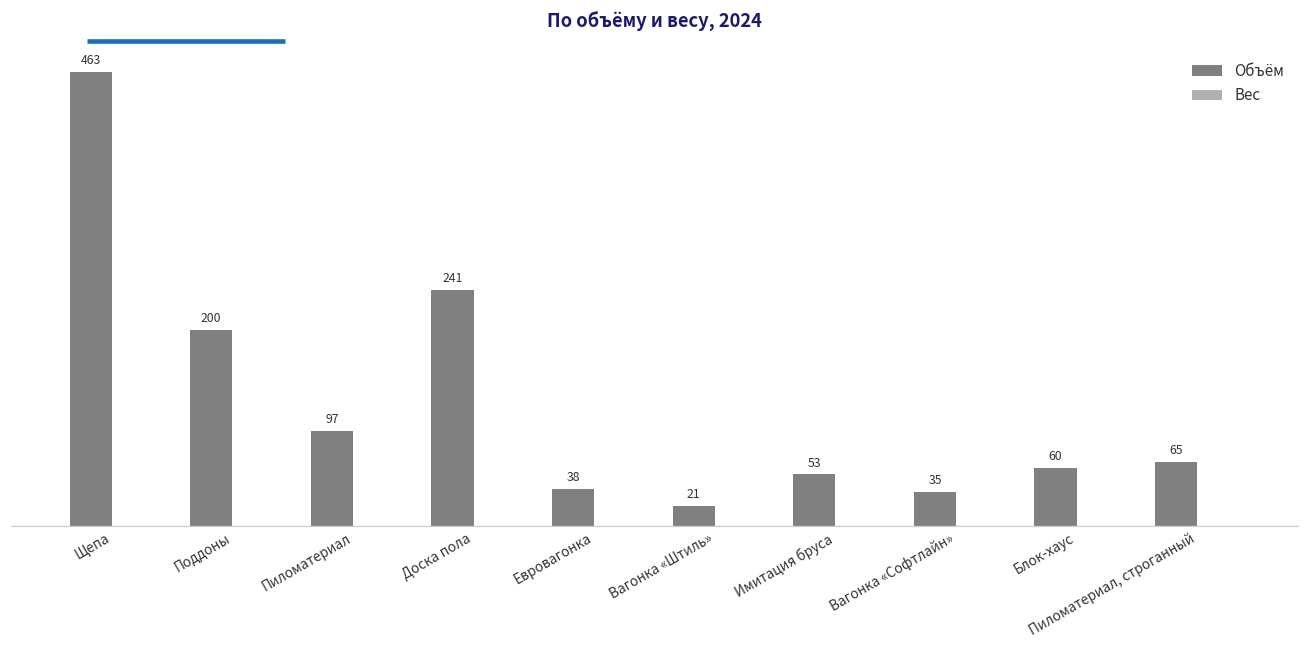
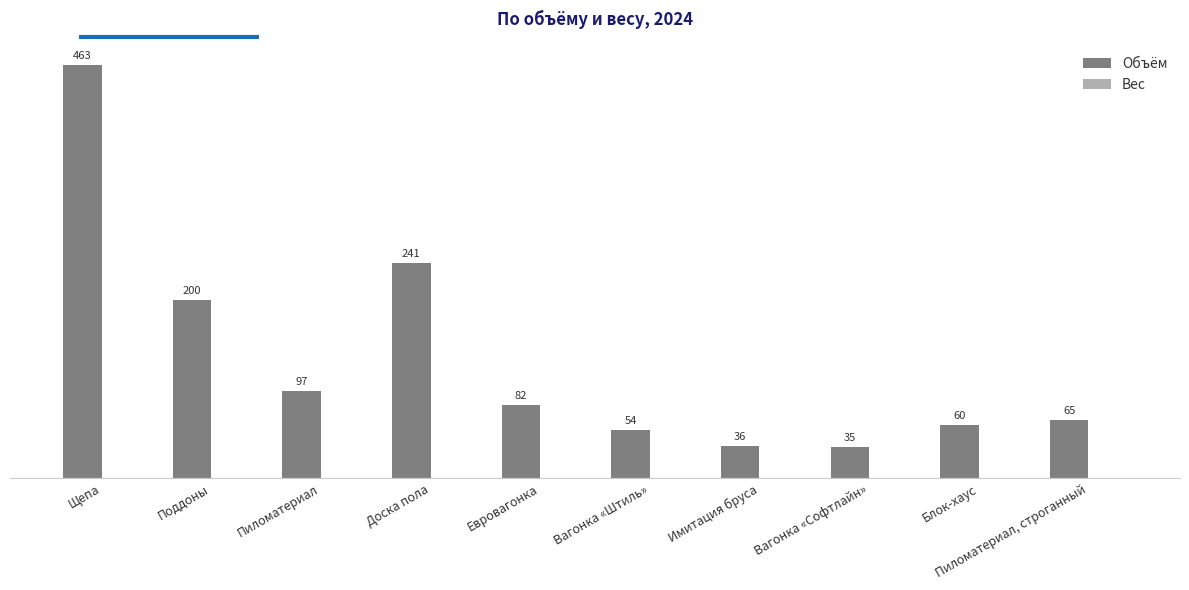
  {
    "Объём": {
      "Щепа": 463,
      "Поддоны": 200,
      "Пиломатериал": 97,
      "Доска пола": 241,
-     "Евровагонка": 38,
-     "Вагонка «Штиль»": 21,
-     "Имитация бруса": 53,
+     "Евровагонка": 82,
+     "Вагонка «Штиль»": 54,
+     "Имитация бруса": 36,
      "Вагонка «Софтлайн»": 35,
      "Блок-хаус": 60,
      "Пиломатериал, строганный": 65
    }
  }
